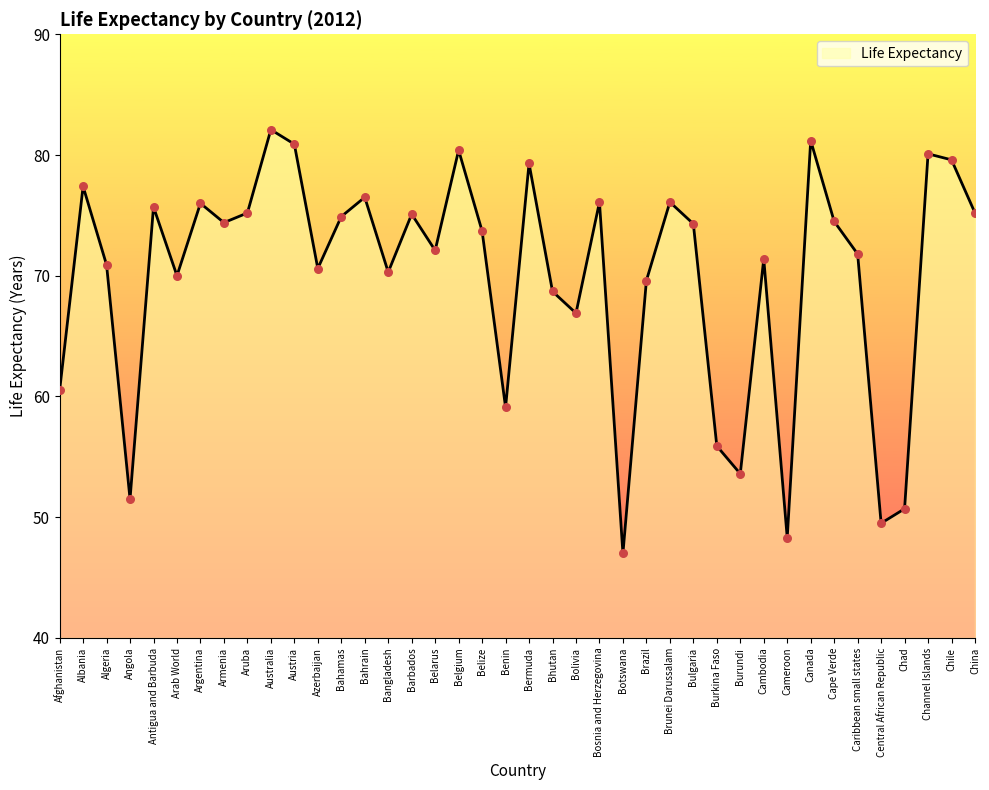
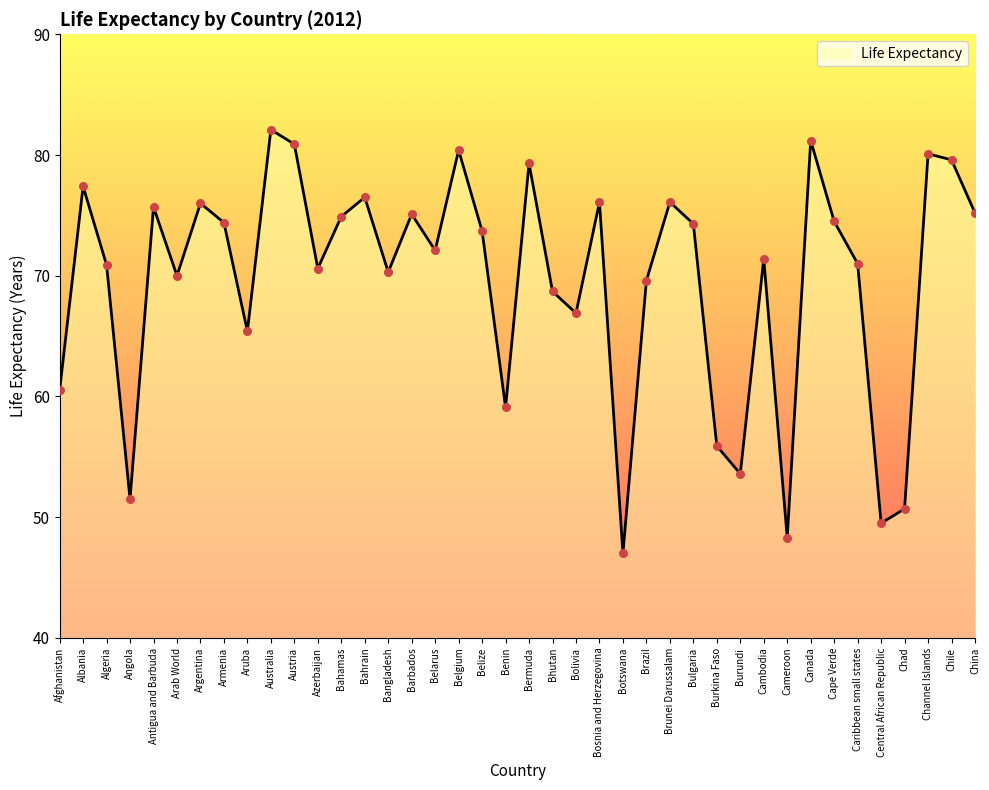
  {
    "Afghanistan": 60.5,
    "Albania": 77.4,
    "Algeria": 70.9,
    "Angola": 51.5,
    "Antigua and Barbuda": 75.7,
    "Arab World": 70.0,
    "Argentina": 76.0,
    "Armenia": 74.4,
-   "Aruba": 75.2,
+   "Aruba": 65.4,
    "Australia": 82.1,
    "Austria": 80.9,
    "Azerbaijan": 70.6,
    "Bahamas": 74.9,
    "Bahrain": 76.5,
    "Bangladesh": 70.3,
    "Barbados": 75.1,
    "Belarus": 72.1,
    "Belgium": 80.4,
    "Belize": 73.7,
    "Benin": 59.1,
    "Bermuda": 79.3,
    "Bhutan": 68.7,
    "Bolivia": 66.9,
    "Bosnia and Herzegovina": 76.1,
    "Botswana": 47.0,
    "Brazil": 69.6,
    "Brunei Darussalam": 76.1,
    "Bulgaria": 74.3,
    "Burkina Faso": 55.9,
    "Burundi": 53.6,
    "Cambodia": 71.4,
    "Cameroon": 48.3,
    "Canada": 81.2,
    "Cape Verde": 74.5,
-   "Caribbean small states": 71.8,
+   "Caribbean small states": 71.0,
    "Central African Republic": 49.5,
    "Chad": 50.7,
    "Channel Islands": 80.1,
    "Chile": 79.6,
    "China": 75.2
  }
